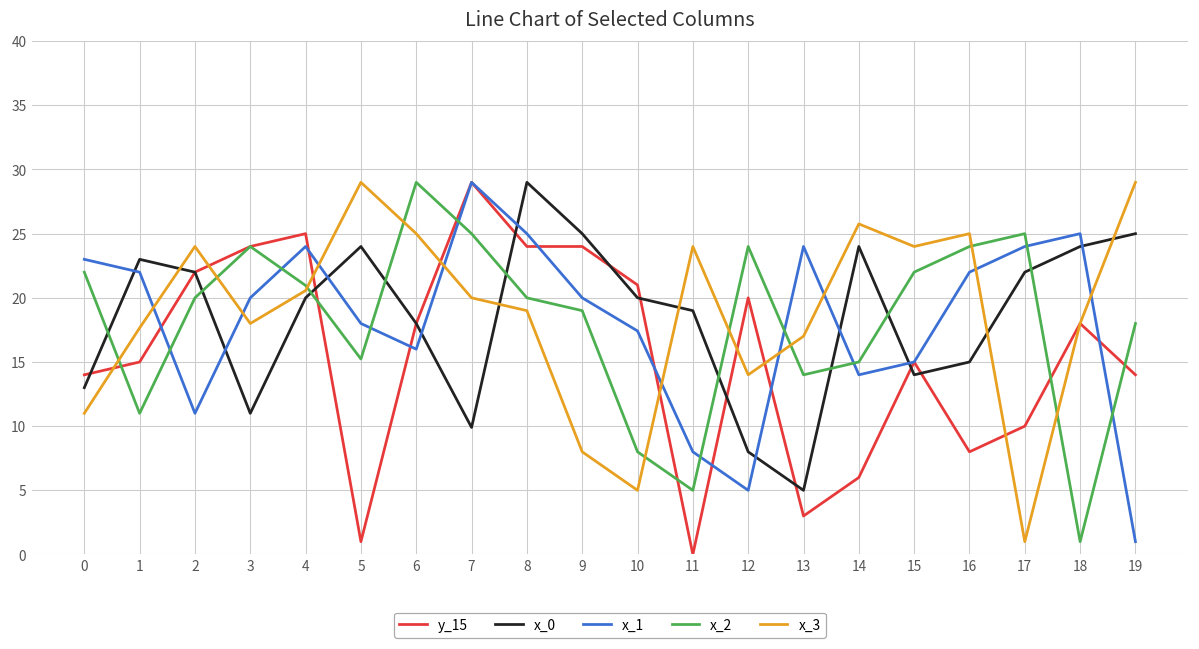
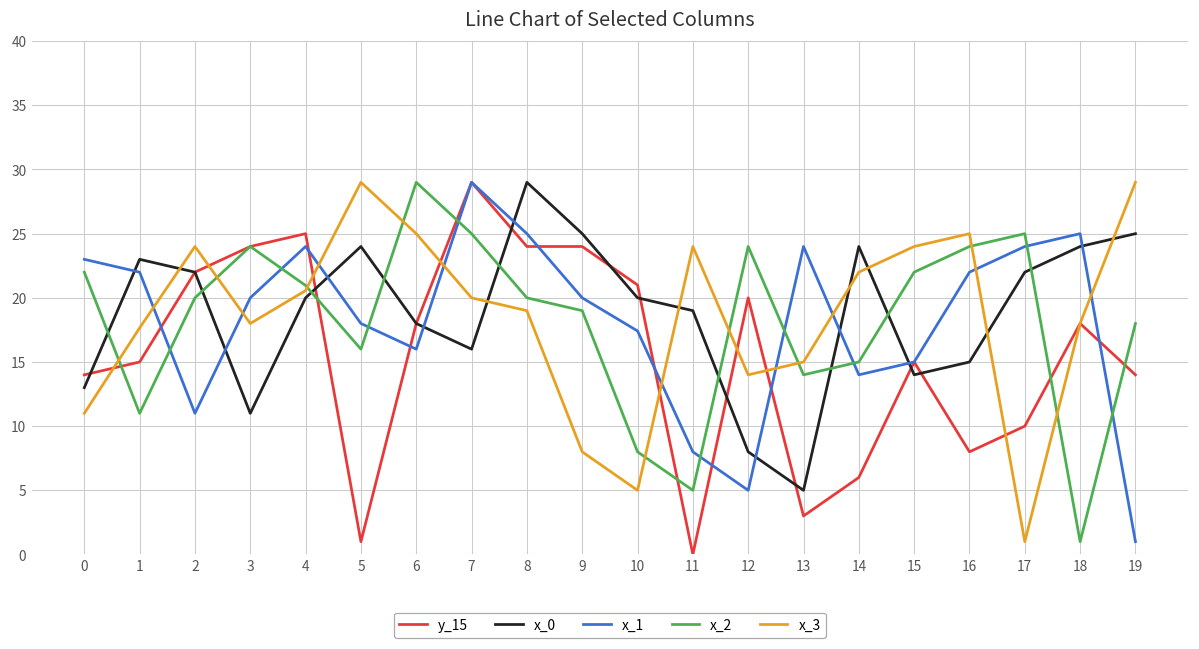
  {
    "y_15": {
      "0": 14.0,
      "1": 15.0,
      "4": 25.0,
      "5": 1.0,
      "8": 24.0,
      "9": 24.0,
      "10": 21.0,
      "11": 0.0,
      "12": 20.0,
      "13": 3.0,
      "14": 6.0,
      "16": 8.0,
      "17": 10.0,
      "19": 14.0
    },
    "x_0": {
      "0": 13.0,
      "1": 23.0,
      "3": 11.0,
      "4": 20.0,
      "5": 24.0,
-     "7": 9.9,
+     "7": 16.0,
      "8": 29.0,
      "9": 25.0,
      "10": 20.0,
      "11": 19.0,
      "12": 8.0,
      "13": 5.0,
      "14": 24.0,
      "15": 14.0,
      "16": 15.0,
      "17": 22.0,
      "18": 24.0,
      "19": 25.0
    },
    "x_1": {
      "0": 23.0,
      "1": 22.0,
      "2": 11.0,
      "3": 20.0,
      "4": 24.0,
      "5": 18.0,
      "6": 16.0,
      "8": 25.0,
      "9": 20.0,
      "10": 17.4,
      "11": 8.0,
      "12": 5.0,
      "13": 24.0,
      "14": 14.0,
      "16": 22.0,
      "17": 24.0,
      "18": 25.0,
      "19": 1.0
    },
    "x_2": {
      "0": 22.0,
      "1": 11.0,
      "2": 20.0,
      "4": 21.0,
-     "5": 15.2,
+     "5": 16.0,
      "6": 29.0,
      "7": 25.0,
      "8": 20.0,
      "9": 19.0,
      "10": 8.0,
      "11": 5.0,
      "12": 24.0,
      "13": 14.0,
      "14": 15.0,
      "15": 22.0,
      "16": 24.0,
      "17": 25.0,
      "18": 1.0,
      "19": 18.0
    },
    "x_3": {
      "0": 11.0,
      "1": 17.7,
      "2": 24.0,
      "3": 18.0,
      "4": 20.6,
      "5": 29.0,
      "6": 25.0,
      "7": 20.0,
      "8": 19.0,
      "9": 8.0,
      "10": 5.0,
      "11": 24.0,
      "12": 14.0,
-     "13": 17.0,
-     "14": 25.8,
+     "13": 15.0,
+     "14": 22.0,
      "15": 24.0,
      "16": 25.0,
      "17": 1.0,
      "19": 29.0
    }
  }
